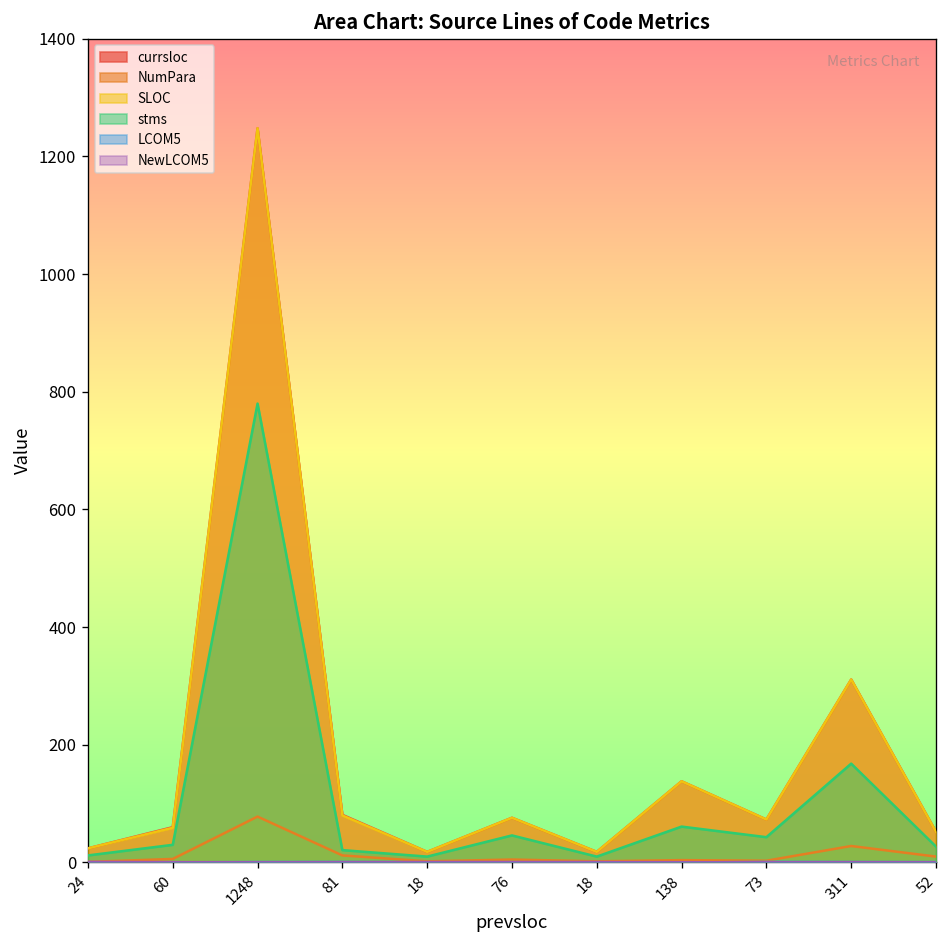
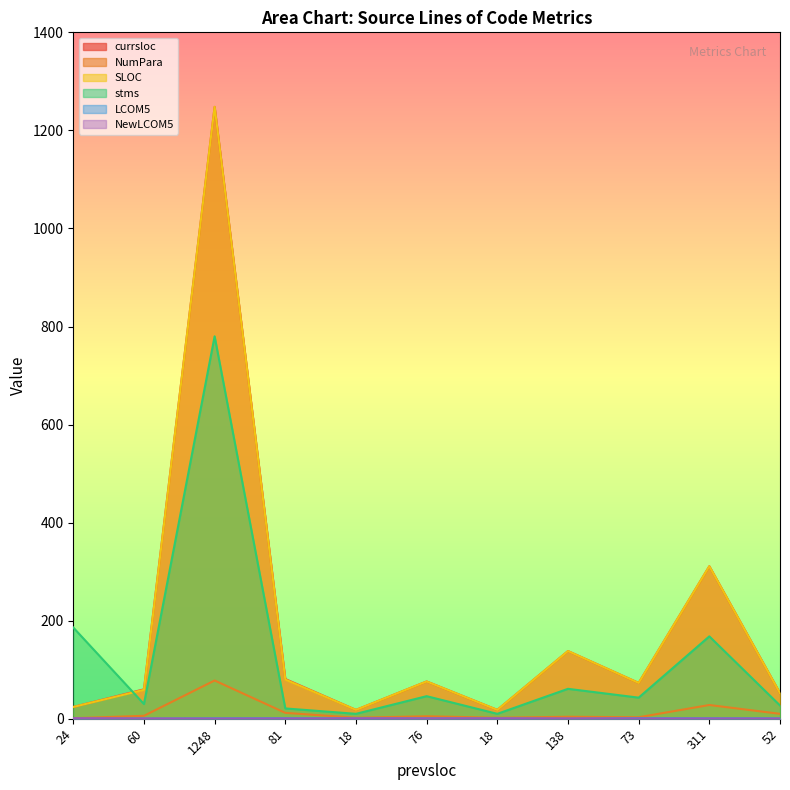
  {
    "stms": {
-     "24": 10,
+     "24": 190,
      "60": 30,
      "1248": 780,
      "81": 20,
      "76": 50,
      "138": 60,
      "73": 40,
      "311": 170,
      "52": 30
    }
  }
